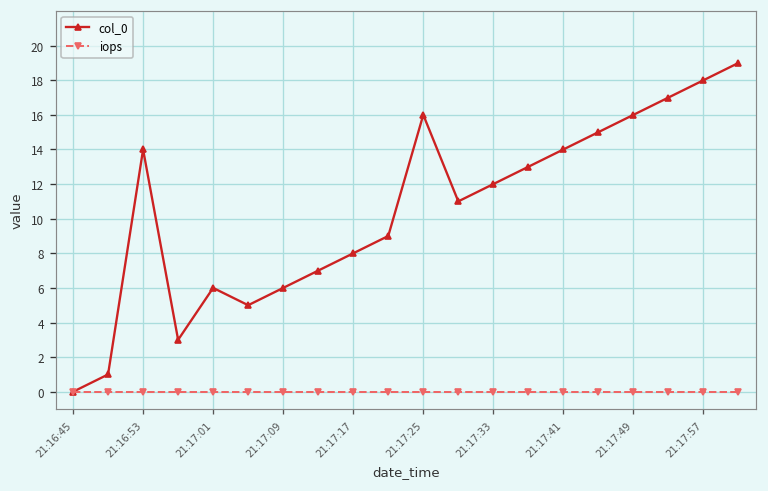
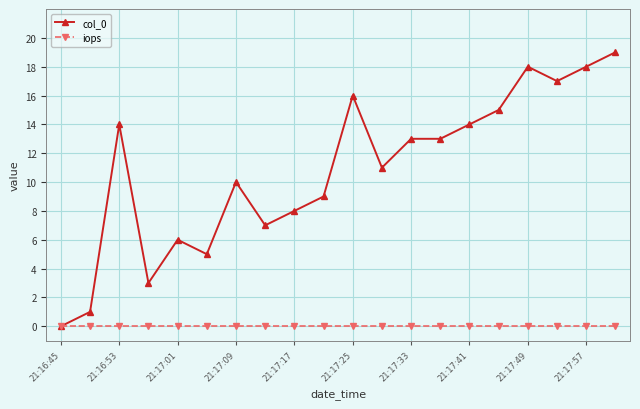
  {
    "col_0": {
      "21:16:53": 14,
      "21:17:01": 6,
-     "21:17:09": 6,
+     "21:17:09": 10,
      "21:17:17": 8,
      "21:17:25": 16,
-     "21:17:33": 12,
+     "21:17:33": 13,
      "21:17:41": 14,
-     "21:17:49": 16,
+     "21:17:49": 18,
      "21:17:57": 18
    },
    "iops": {
      "21:16:53": 0,
      "21:17:01": 0,
      "21:17:09": 0,
      "21:17:17": 0,
      "21:17:25": 0,
      "21:17:33": 0,
      "21:17:41": 0,
      "21:17:49": 0,
      "21:17:57": 0
    }
  }
